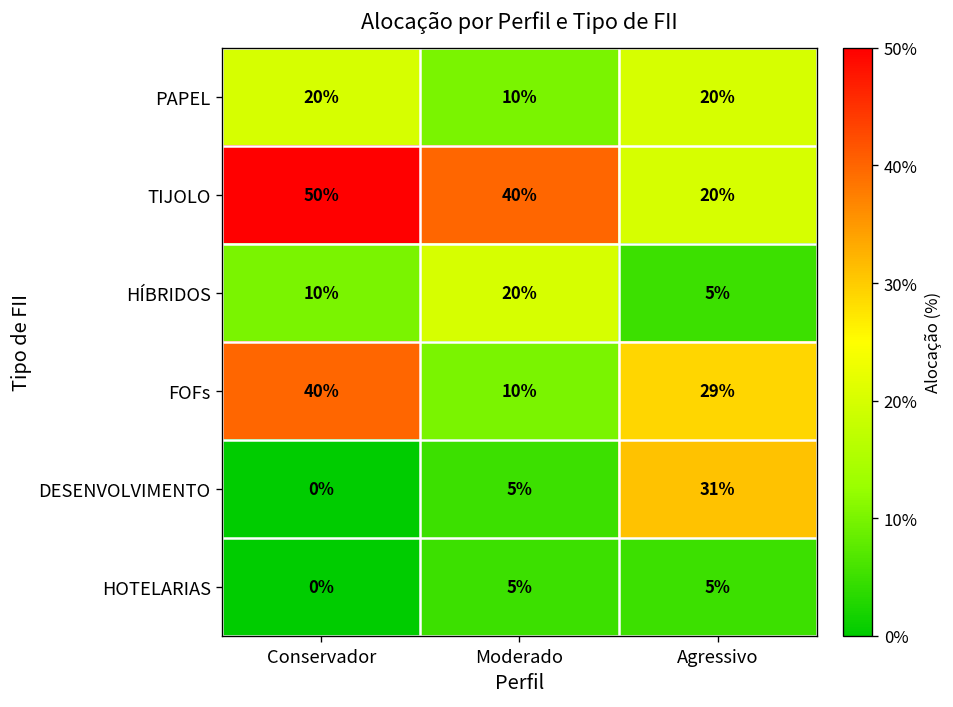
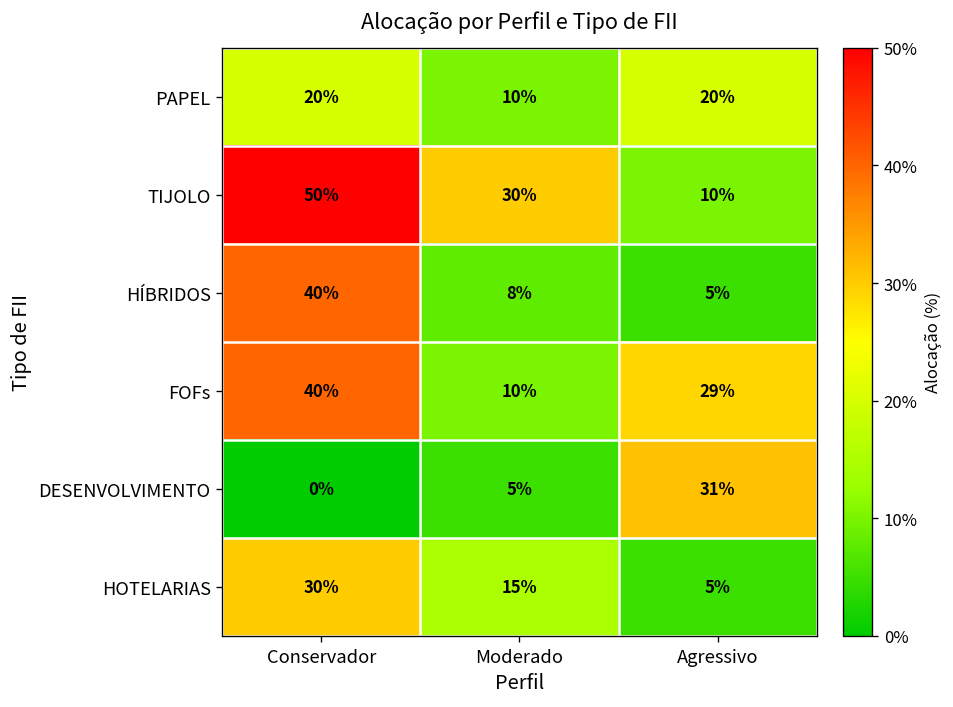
  {
    "PAPEL": {
      "Conservador": "20%",
      "Moderado": "10%",
      "Agressivo": "20%"
    },
    "TIJOLO": {
      "Conservador": "50%",
-     "Moderado": "40%",
-     "Agressivo": "20%"
+     "Moderado": "30%",
+     "Agressivo": "10%"
    },
    "HÍBRIDOS": {
-     "Conservador": "10%",
-     "Moderado": "20%",
+     "Conservador": "40%",
+     "Moderado": "8%",
      "Agressivo": "5%"
    },
    "FOFs": {
      "Conservador": "40%",
      "Moderado": "10%",
      "Agressivo": "29%"
    },
    "DESENVOLVIMENTO": {
      "Conservador": "0%",
      "Moderado": "5%",
      "Agressivo": "31%"
    },
    "HOTELARIAS": {
-     "Conservador": "0%",
-     "Moderado": "5%",
+     "Conservador": "30%",
+     "Moderado": "15%",
      "Agressivo": "5%"
    }
  }
